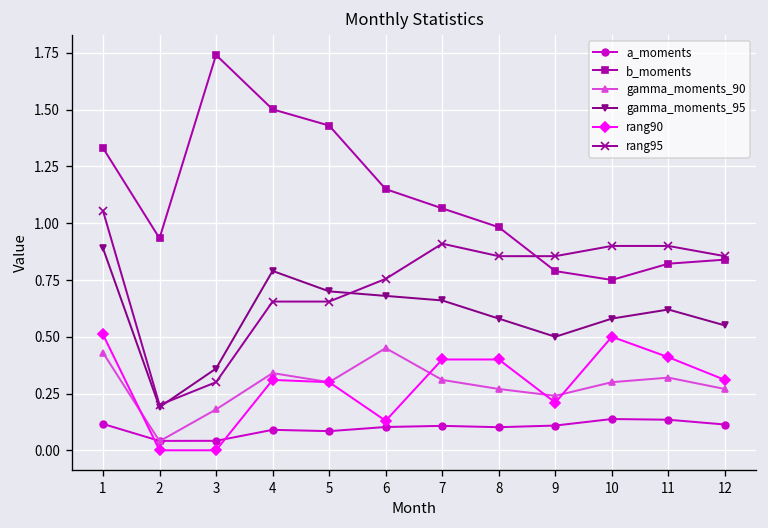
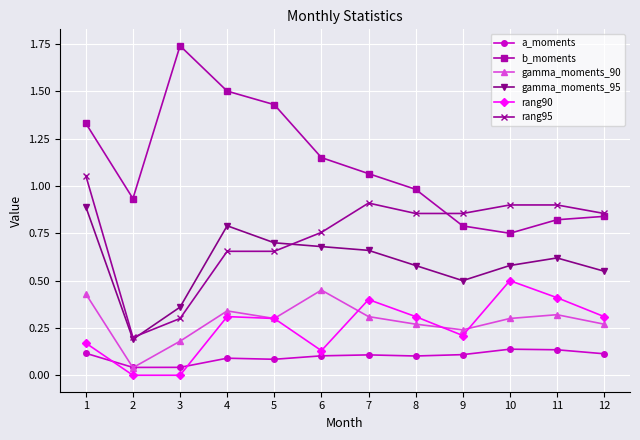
  {
    "gamma_moments_90": {
      "1": 0.43,
      "3": 0.18,
      "4": 0.34,
      "6": 0.45,
      "7": 0.31,
      "8": 0.27,
      "9": 0.24,
      "10": 0.30,
      "11": 0.32,
      "12": 0.27
    },
    "rang90": {
-     "1": 0.51,
+     "1": 0.17,
      "2": 0.00,
      "3": 0.00,
      "4": 0.31,
      "6": 0.13,
      "7": 0.40,
-     "8": 0.40,
+     "8": 0.31,
      "9": 0.21,
      "10": 0.50,
      "11": 0.41,
      "12": 0.31
    }
  }
